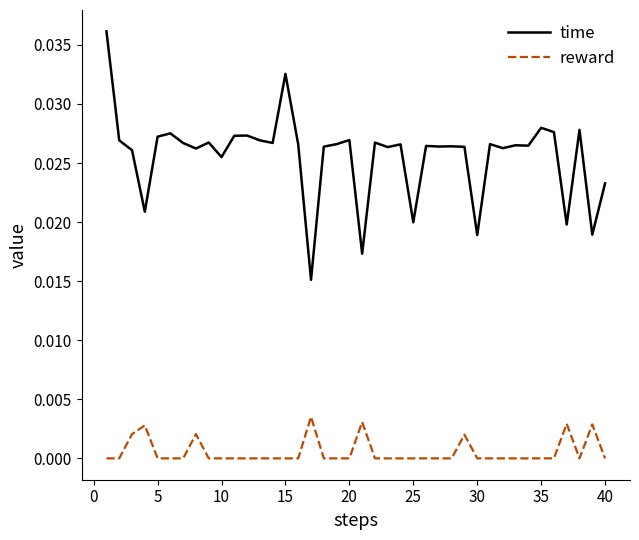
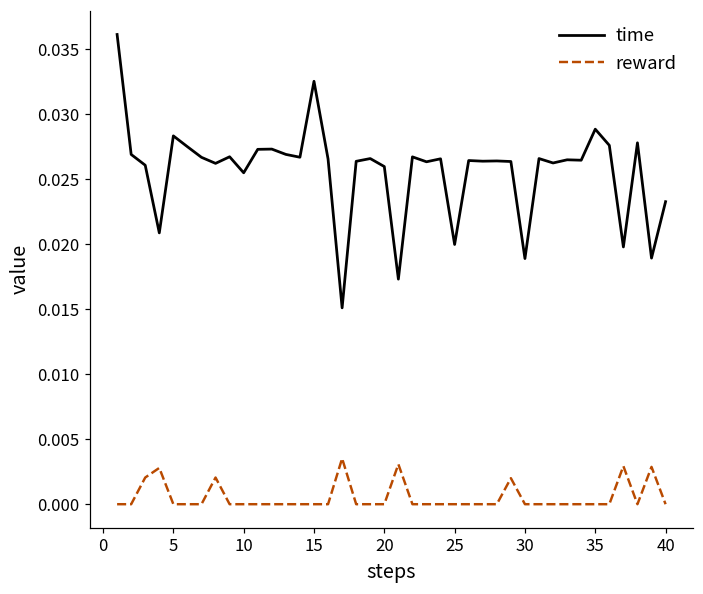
  {
    "time": {
-     "5": 0.0272,
+     "5": 0.0283,
      "10": 0.0255,
      "15": 0.0325,
-     "20": 0.0269,
+     "20": 0.0260,
      "25": 0.0200,
      "30": 0.0189,
-     "35": 0.0280,
+     "35": 0.0289,
      "40": 0.0233
    },
    "reward": {
      "5": 0.0000,
      "10": 0.0000,
      "15": 0.0000,
      "20": 0.0000,
      "25": 0.0000,
      "30": 0.0000,
      "35": 0.0000,
      "40": 0.0000
    }
  }
